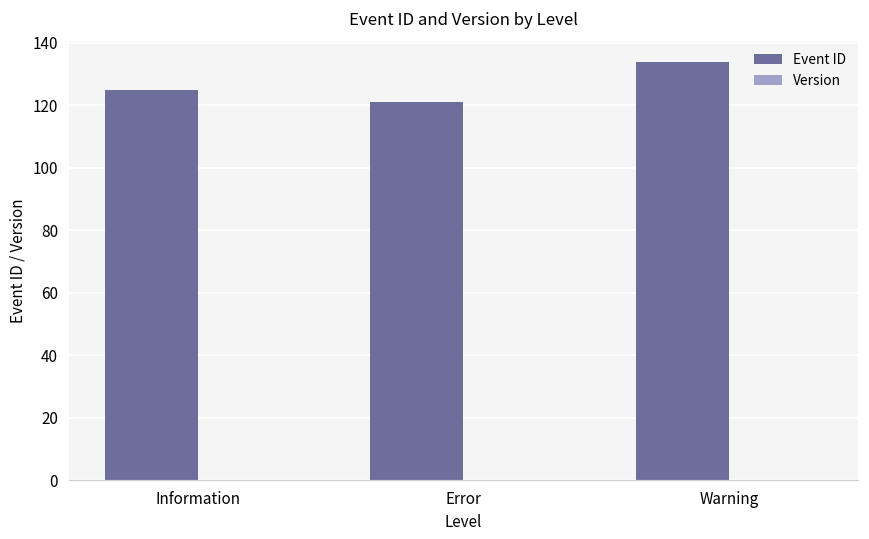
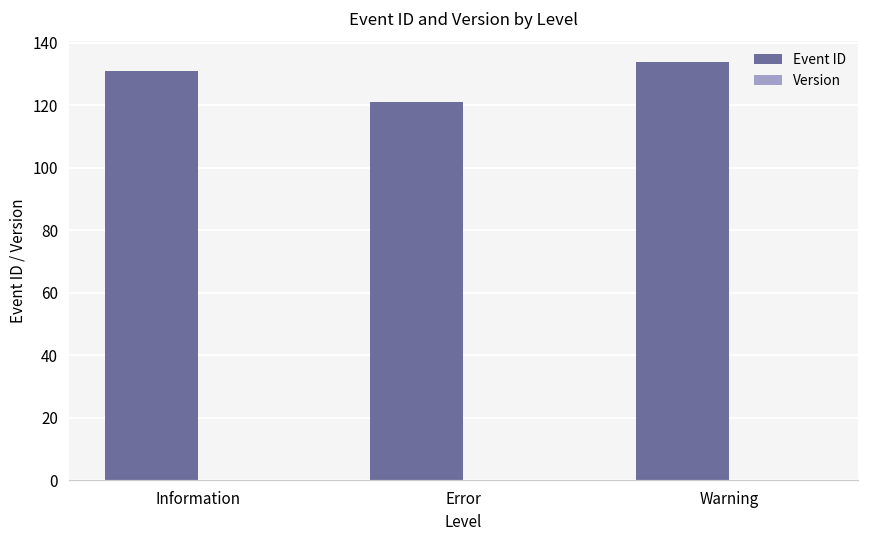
  {
    "Event ID": {
-     "Information": 125,
+     "Information": 131,
      "Error": 121,
      "Warning": 134
    },
    "Version": {
      "Information": 0,
      "Error": 0,
      "Warning": 0
    }
  }
